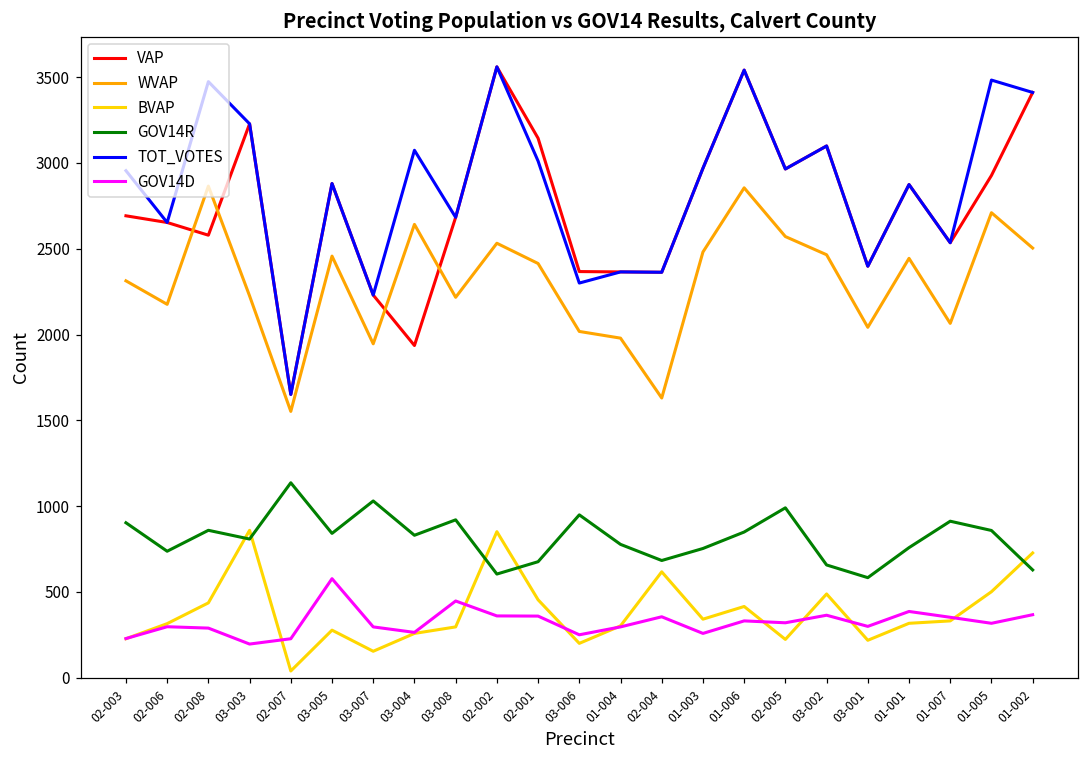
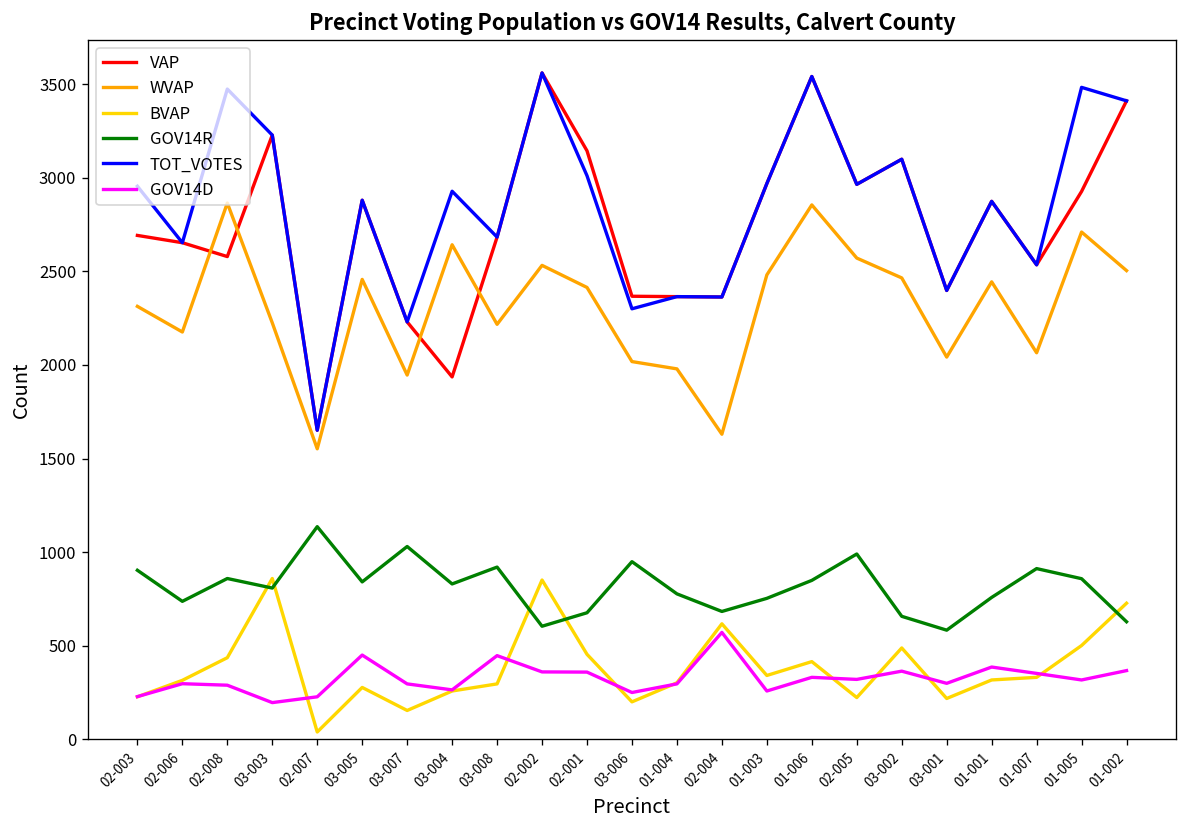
  {
    "VAP": {
      "02-003": 2690,
      "02-008": 2580,
      "03-004": 1940,
      "02-001": 3140,
      "03-006": 2370,
      "01-005": 2930
    },
    "GOV14R": {
      "02-003": 900,
      "02-006": 740,
      "02-008": 860,
      "03-003": 810,
      "02-007": 1140,
      "03-005": 840,
      "03-007": 1030,
      "03-004": 830,
      "03-008": 920,
      "02-002": 600,
      "02-001": 680,
      "03-006": 950,
      "01-004": 780,
      "02-004": 680,
      "01-003": 750,
      "01-006": 850,
      "02-005": 990,
      "03-002": 660,
      "03-001": 580,
      "01-001": 760,
      "01-007": 910,
      "01-005": 860,
      "01-002": 630
    },
    "TOT_VOTES": {
-     "03-004": 3070,
+     "03-004": 2930,
      "02-001": 3010,
      "03-006": 2300,
      "01-005": 3480
    },
    "GOV14D": {
      "02-006": 300,
      "02-008": 290,
      "03-003": 200,
      "02-007": 230,
-     "03-005": 580,
+     "03-005": 450,
      "03-007": 300,
      "03-008": 450,
      "02-002": 360,
      "02-001": 360,
      "03-006": 250,
-     "02-004": 360,
+     "02-004": 570,
      "01-003": 260,
      "01-006": 330,
      "02-005": 320,
      "03-002": 360,
      "03-001": 300,
      "01-001": 390,
      "01-007": 350,
      "01-005": 320,
      "01-002": 370
    }
  }
